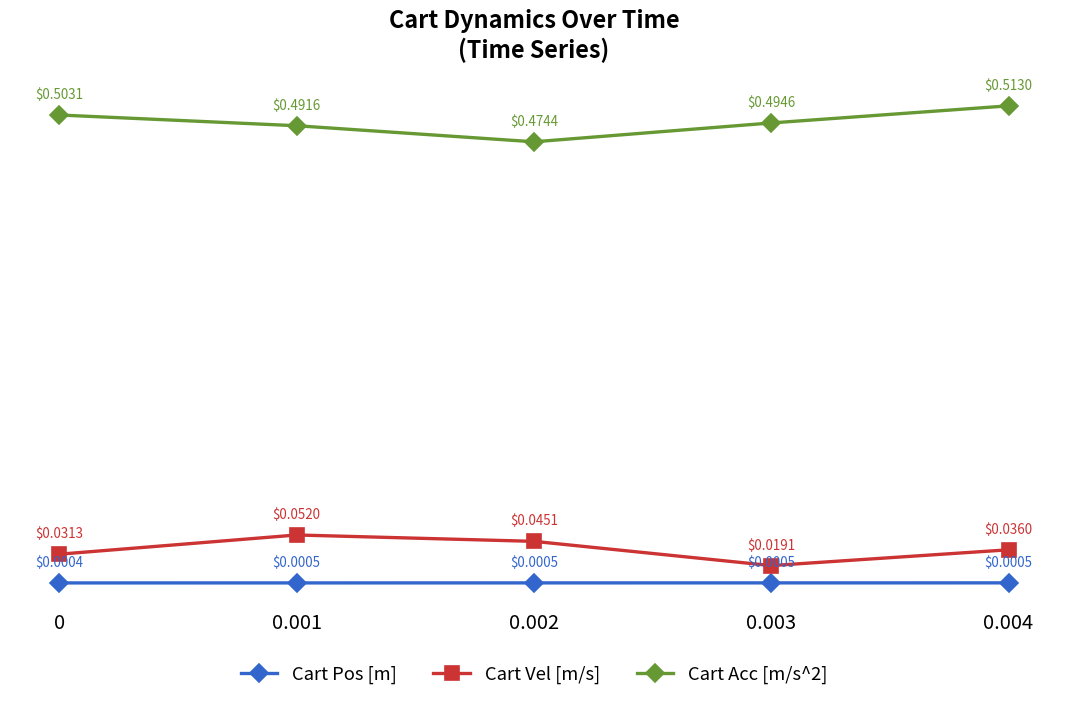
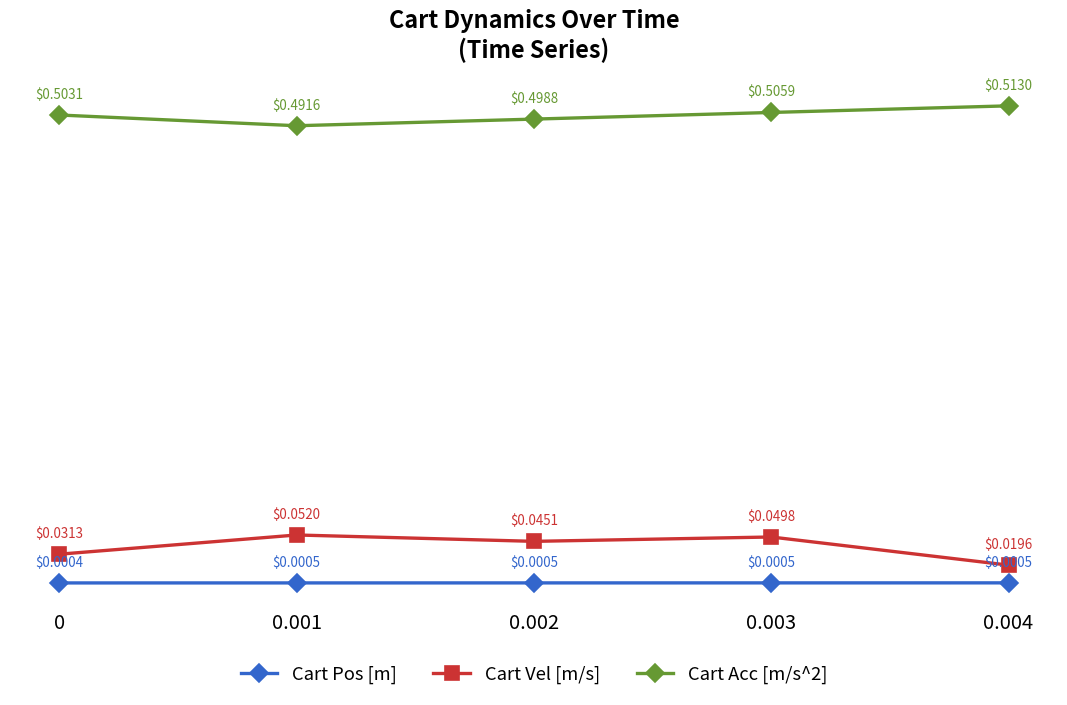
  {
    "Cart Pos [m]": {
      "0.001": "$0.0005",
      "0.002": "$0.0005",
      "0.004": "$0.0005"
    },
    "Cart Vel [m/s]": {
      "0": "$0.0313",
      "0.001": "$0.0520",
      "0.002": "$0.0451",
-     "0.003": "$0.0191",
-     "0.004": "$0.0360"
+     "0.003": "$0.0498",
+     "0.004": "$0.0196"
    },
    "Cart Acc [m/s^2]": {
      "0": "$0.5031",
      "0.001": "$0.4916",
-     "0.002": "$0.4744",
-     "0.003": "$0.4946",
+     "0.002": "$0.4988",
+     "0.003": "$0.5059",
      "0.004": "$0.5130"
    }
  }
